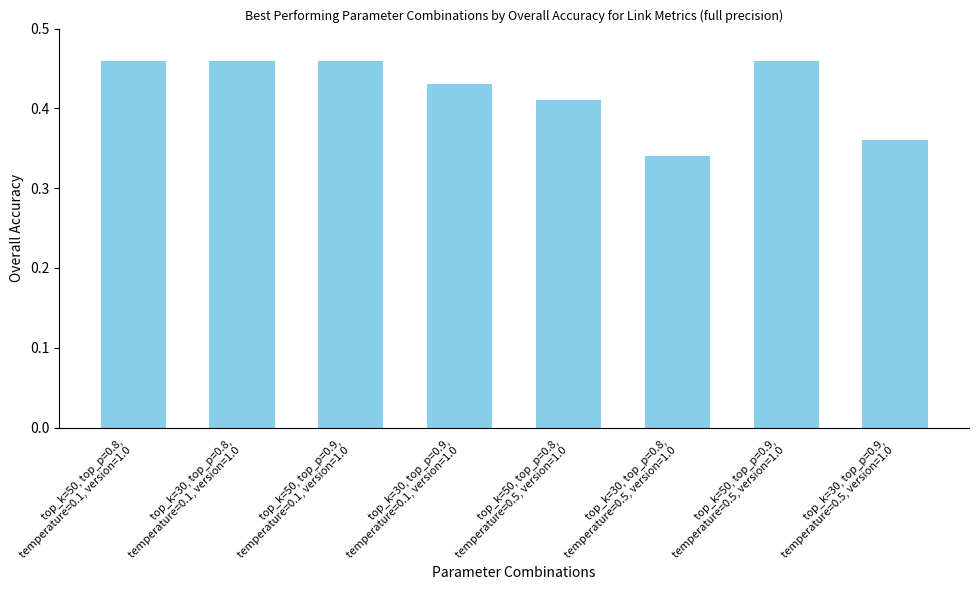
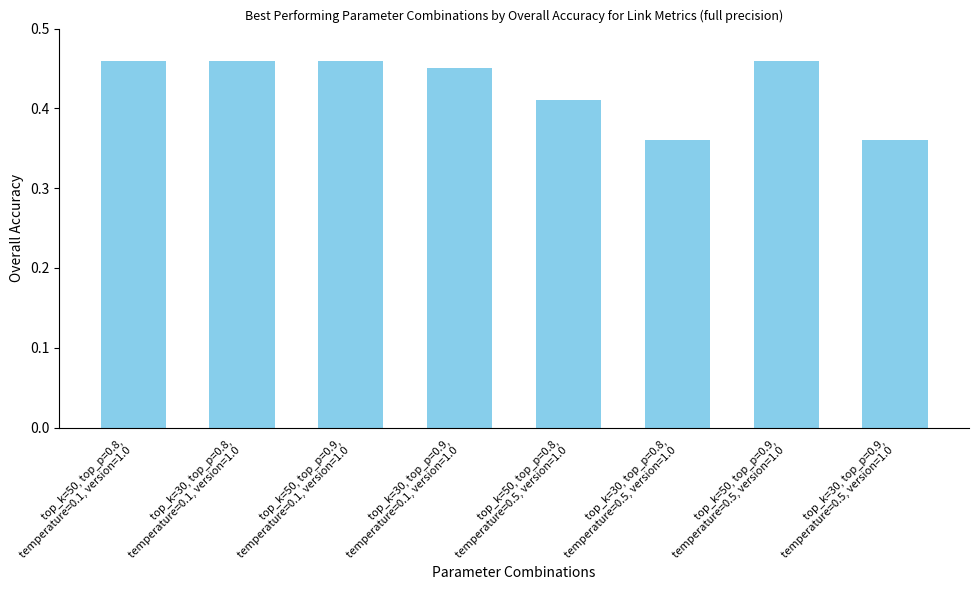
  {
    "top_k=50, top_p=0.8, temperature=0.1, version=1.0": 0.46,
    "top_k=30, top_p=0.8, temperature=0.1, version=1.0": 0.46,
    "top_k=50, top_p=0.9, temperature=0.1, version=1.0": 0.46,
-   "top_k=30, top_p=0.9, temperature=0.1, version=1.0": 0.43,
+   "top_k=30, top_p=0.9, temperature=0.1, version=1.0": 0.45,
    "top_k=50, top_p=0.8, temperature=0.5, version=1.0": 0.41,
-   "top_k=30, top_p=0.8, temperature=0.5, version=1.0": 0.34,
+   "top_k=30, top_p=0.8, temperature=0.5, version=1.0": 0.36,
    "top_k=50, top_p=0.9, temperature=0.5, version=1.0": 0.46,
    "top_k=30, top_p=0.9, temperature=0.5, version=1.0": 0.36
  }
